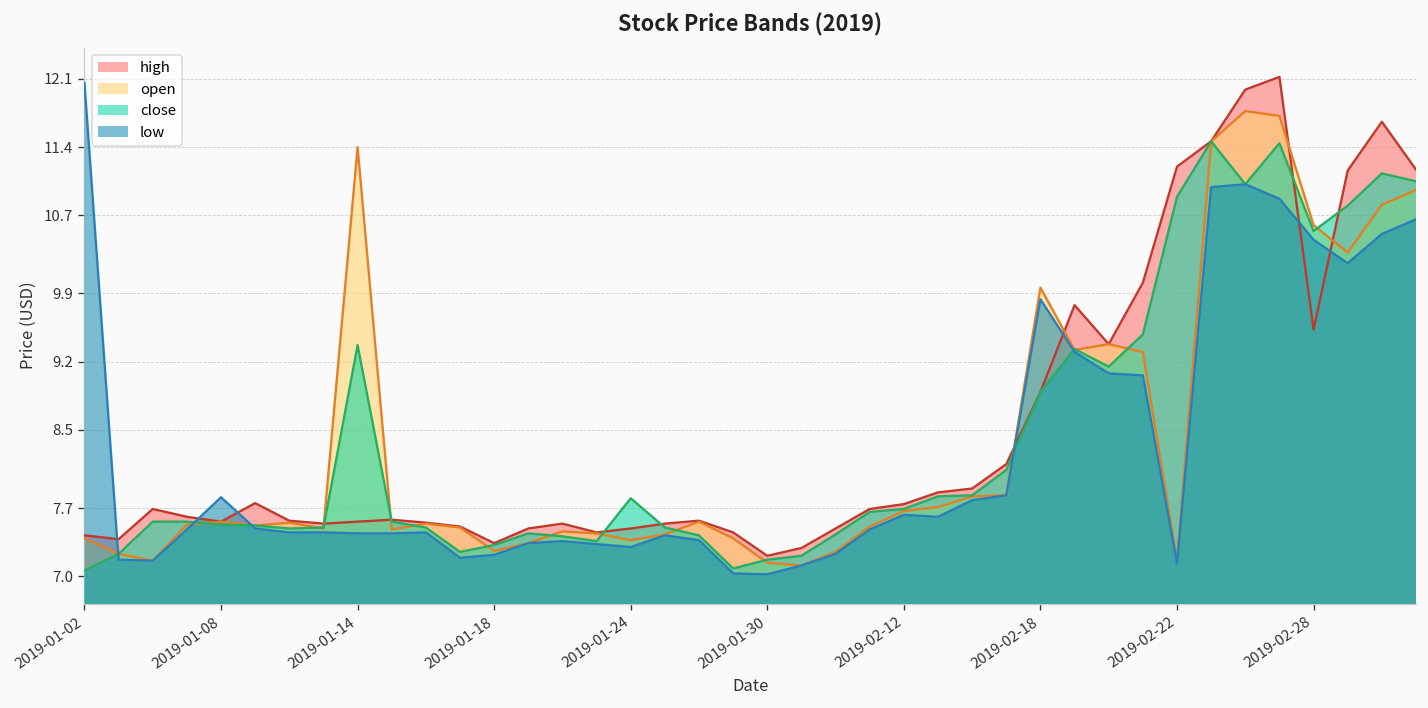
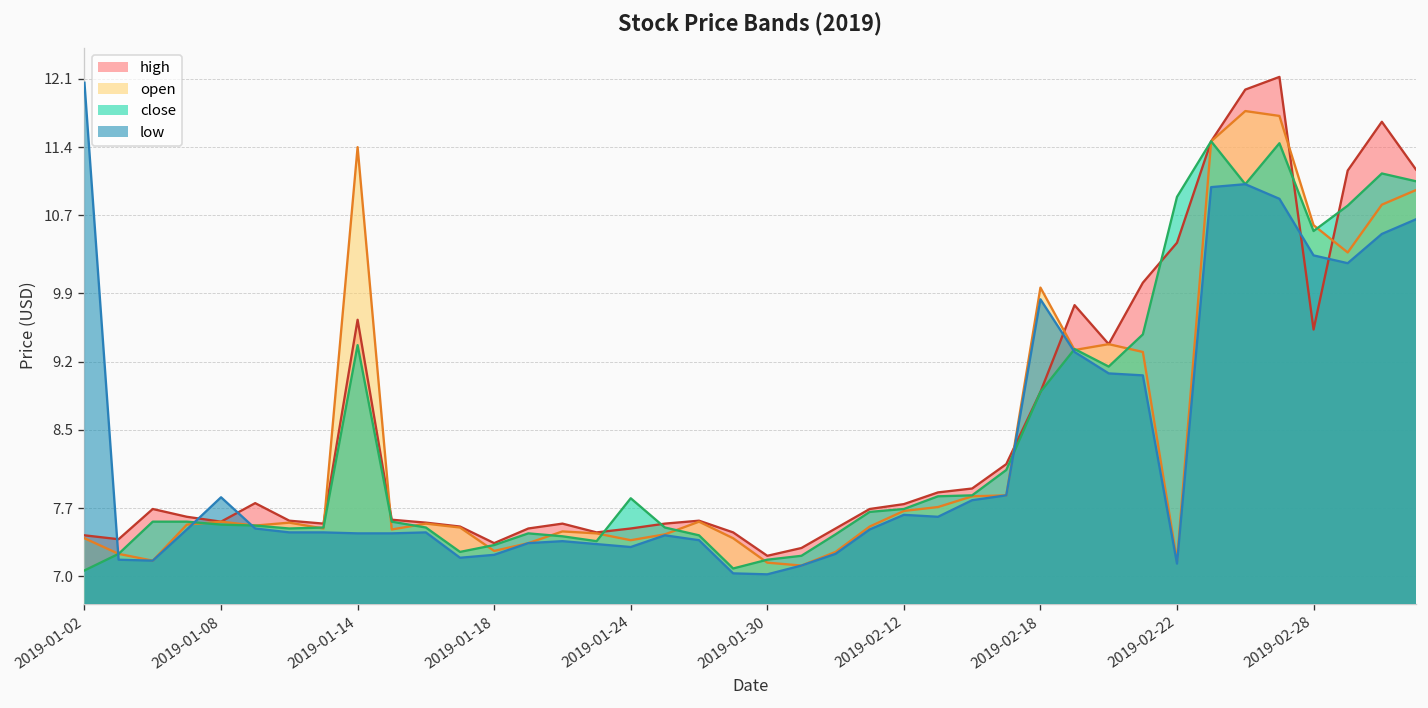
  {
    "high": {
-     "2019-01-14": 7.6,
+     "2019-01-14": 9.6,
      "2019-01-24": 7.5,
      "2019-01-30": 7.2,
      "2019-02-12": 7.7,
-     "2019-02-22": 11.2,
+     "2019-02-22": 10.4,
      "2019-02-28": 9.5
    },
    "open": {
      "2019-01-14": 11.4,
      "2019-01-18": 7.3,
      "2019-01-24": 7.4,
      "2019-02-18": 10.0,
      "2019-02-28": 10.6
    },
    "close": {
      "2019-01-02": 7.1,
      "2019-01-14": 9.4,
      "2019-01-24": 7.8,
      "2019-02-22": 10.9,
      "2019-02-28": 10.5
    },
    "low": {
      "2019-01-02": 12.1,
      "2019-01-08": 7.8,
      "2019-01-14": 7.4,
      "2019-01-18": 7.2,
      "2019-01-24": 7.3,
      "2019-01-30": 7.0,
      "2019-02-12": 7.6,
      "2019-02-18": 9.8,
-     "2019-02-28": 10.5
+     "2019-02-28": 10.3
    }
  }
